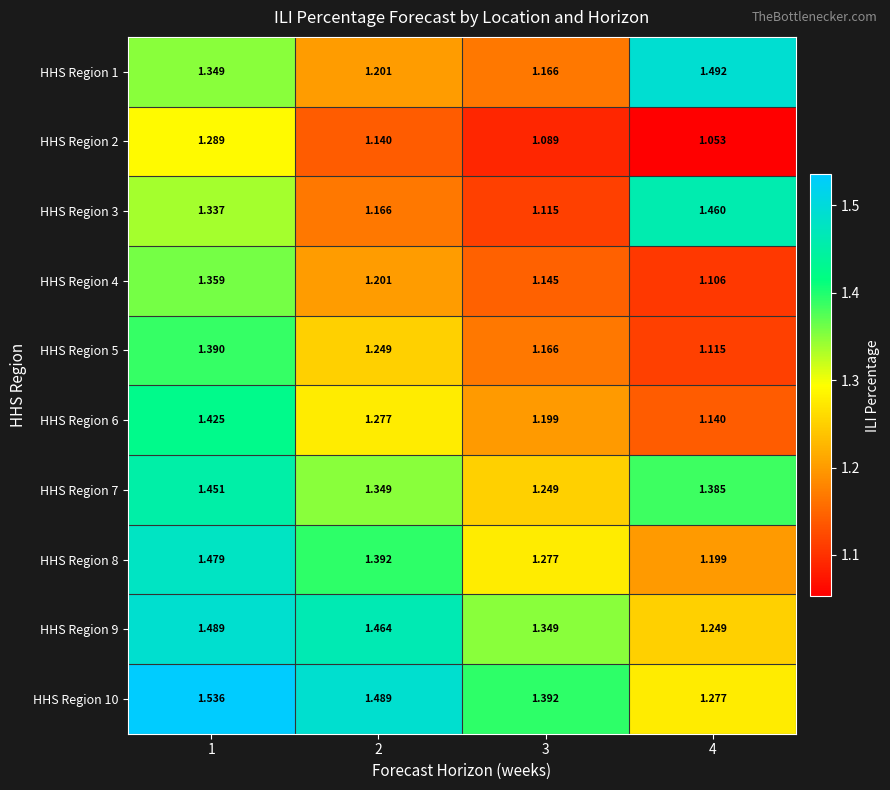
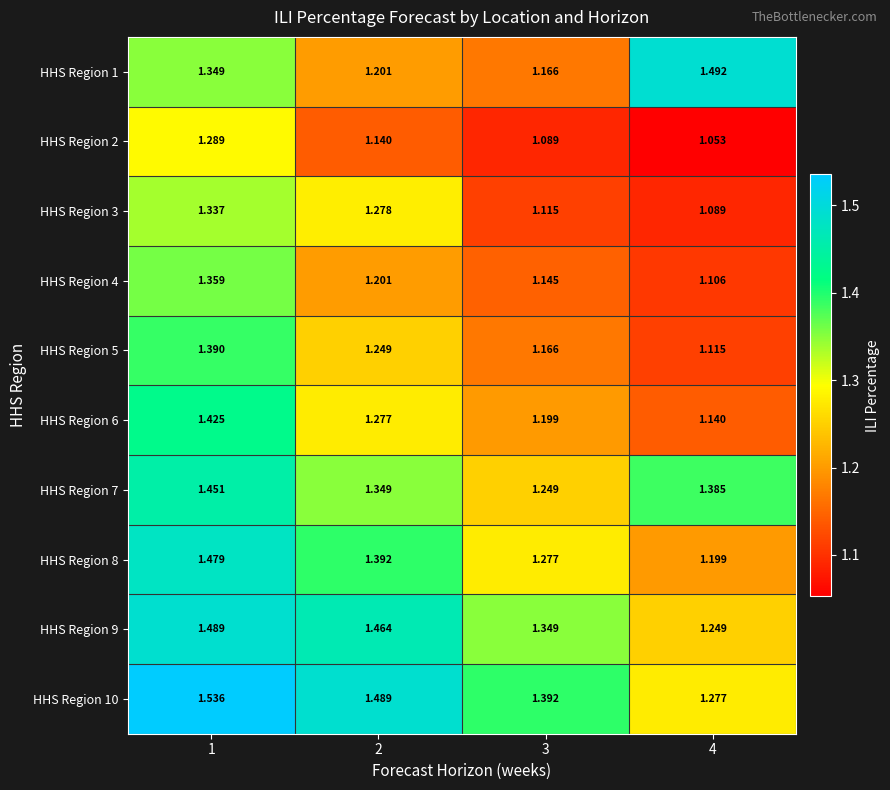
  {
    "HHS Region 1": {
      "1": 1.349,
      "2": 1.201,
      "3": 1.166,
      "4": 1.492
    },
    "HHS Region 2": {
      "1": 1.289,
      "2": 1.140,
      "3": 1.089,
      "4": 1.053
    },
    "HHS Region 3": {
      "1": 1.337,
-     "2": 1.166,
+     "2": 1.278,
      "3": 1.115,
-     "4": 1.460
+     "4": 1.089
    },
    "HHS Region 4": {
      "1": 1.359,
      "2": 1.201,
      "3": 1.145,
      "4": 1.106
    },
    "HHS Region 5": {
      "1": 1.390,
      "2": 1.249,
      "3": 1.166,
      "4": 1.115
    },
    "HHS Region 6": {
      "1": 1.425,
      "2": 1.277,
      "3": 1.199,
      "4": 1.140
    },
    "HHS Region 7": {
      "1": 1.451,
      "2": 1.349,
      "3": 1.249,
      "4": 1.385
    },
    "HHS Region 8": {
      "1": 1.479,
      "2": 1.392,
      "3": 1.277,
      "4": 1.199
    },
    "HHS Region 9": {
      "1": 1.489,
      "2": 1.464,
      "3": 1.349,
      "4": 1.249
    },
    "HHS Region 10": {
      "1": 1.536,
      "2": 1.489,
      "3": 1.392,
      "4": 1.277
    }
  }
